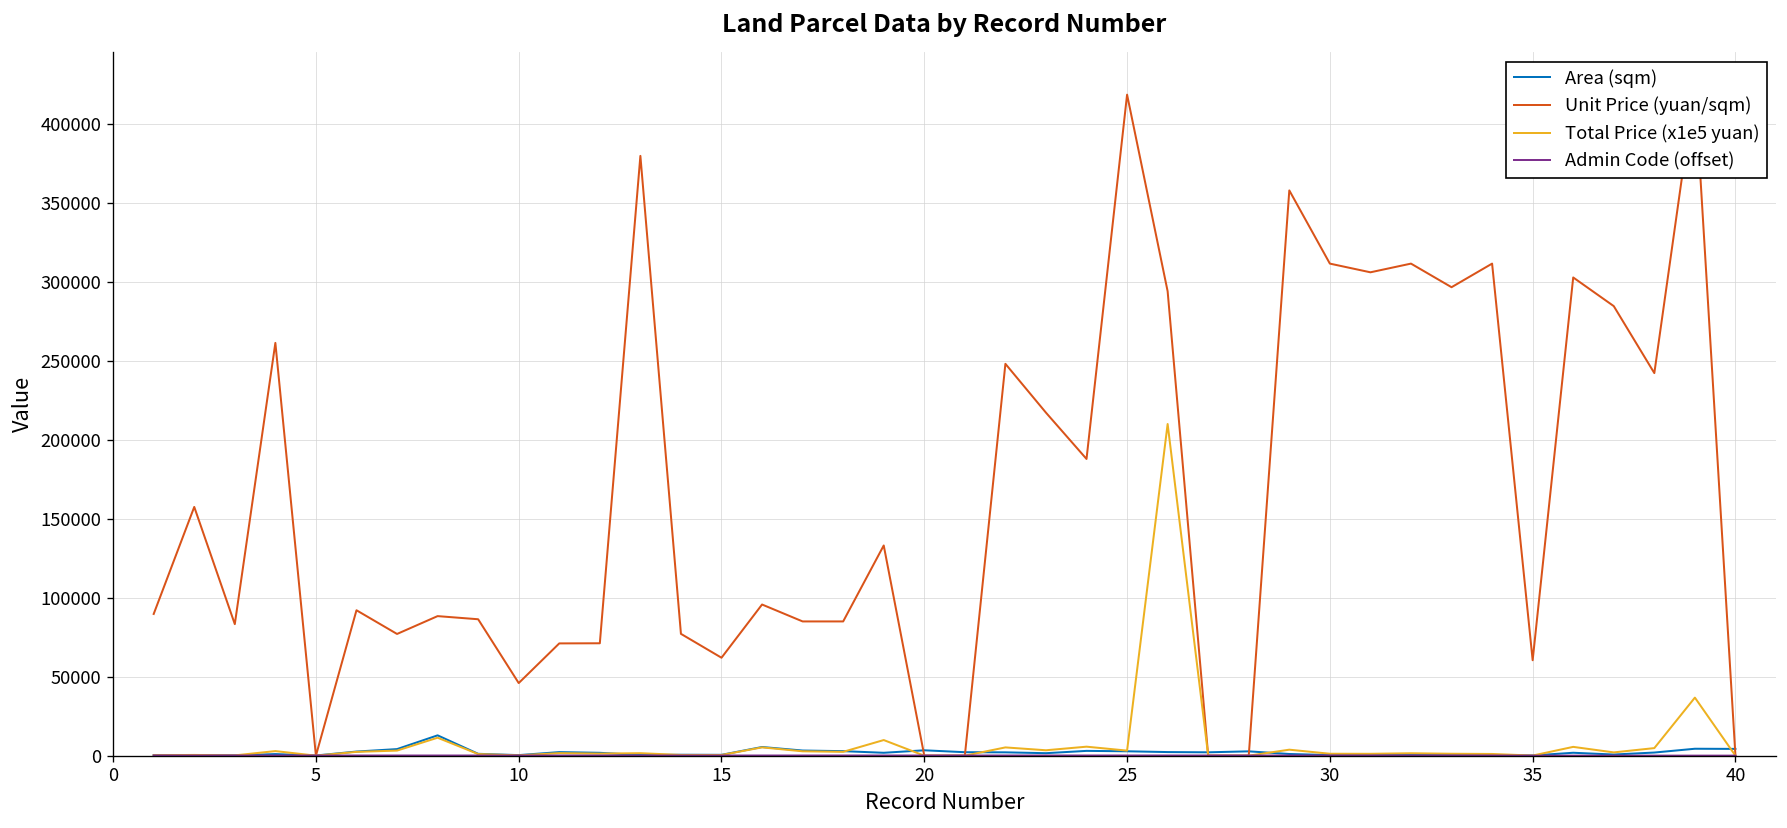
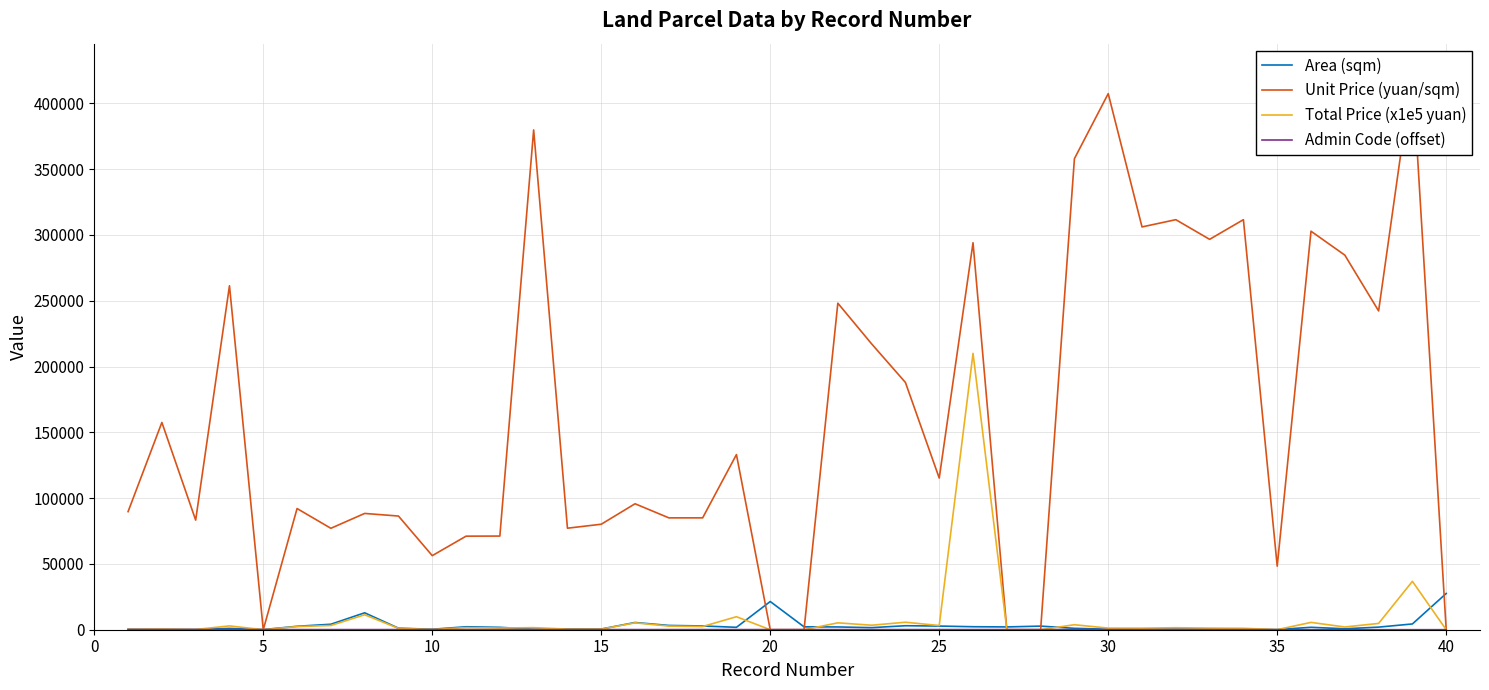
  {
    "Area (sqm)": {
-     "20": 3000,
-     "40": 4000
+     "20": 21000,
+     "40": 28000
    },
    "Unit Price (yuan/sqm)": {
-     "10": 46000,
-     "15": 62000,
-     "25": 419000,
-     "30": 312000,
-     "35": 60000
+     "10": 56000,
+     "15": 80000,
+     "25": 115000,
+     "30": 407000,
+     "35": 48000
    },
    "Admin Code (offset)": {
      "25": 0
    }
  }
